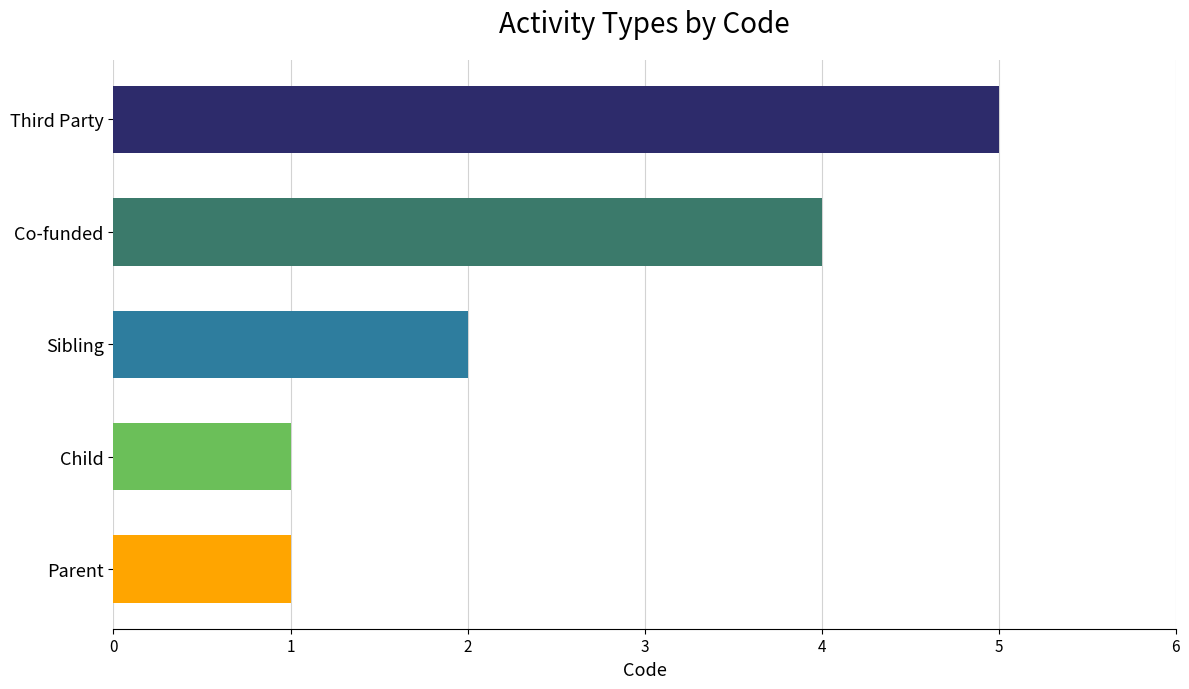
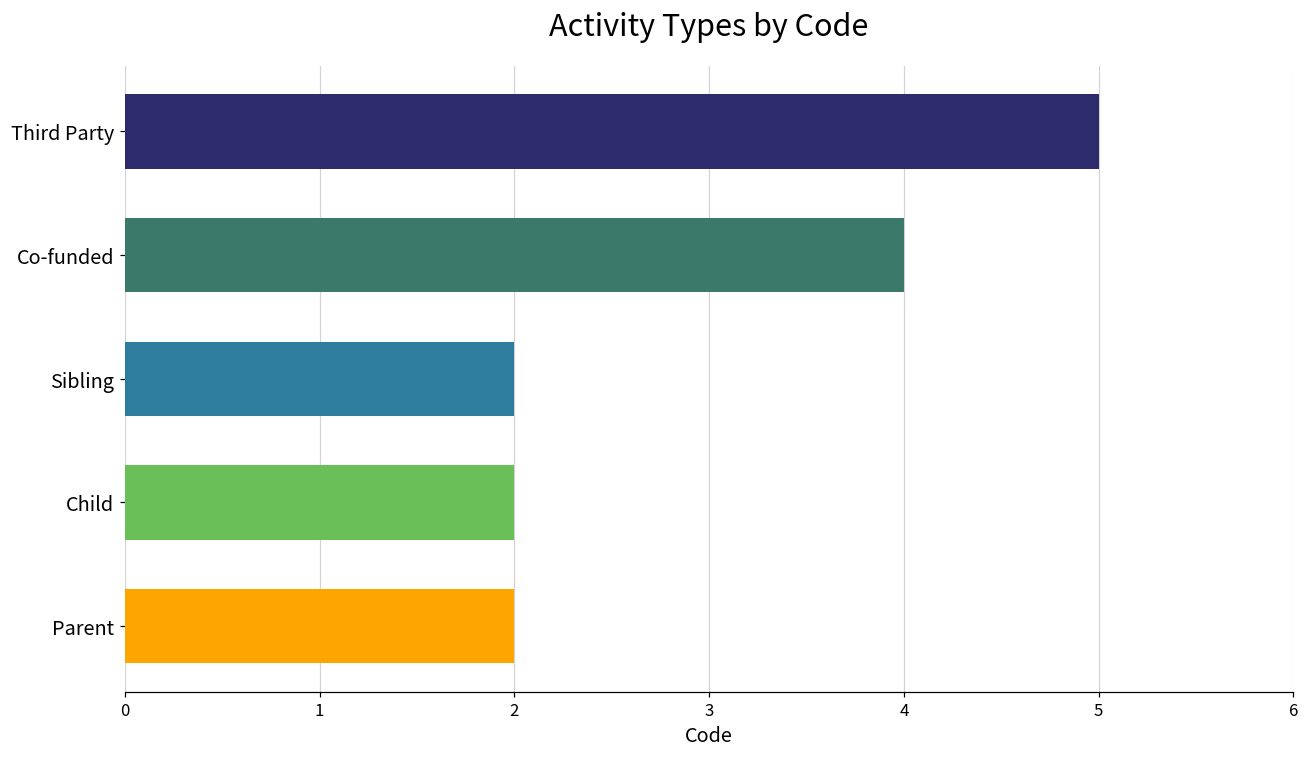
  {
    "Third Party": 5,
    "Co-funded": 4,
    "Sibling": 2,
-   "Child": 1,
-   "Parent": 1
+   "Child": 2,
+   "Parent": 2
  }
